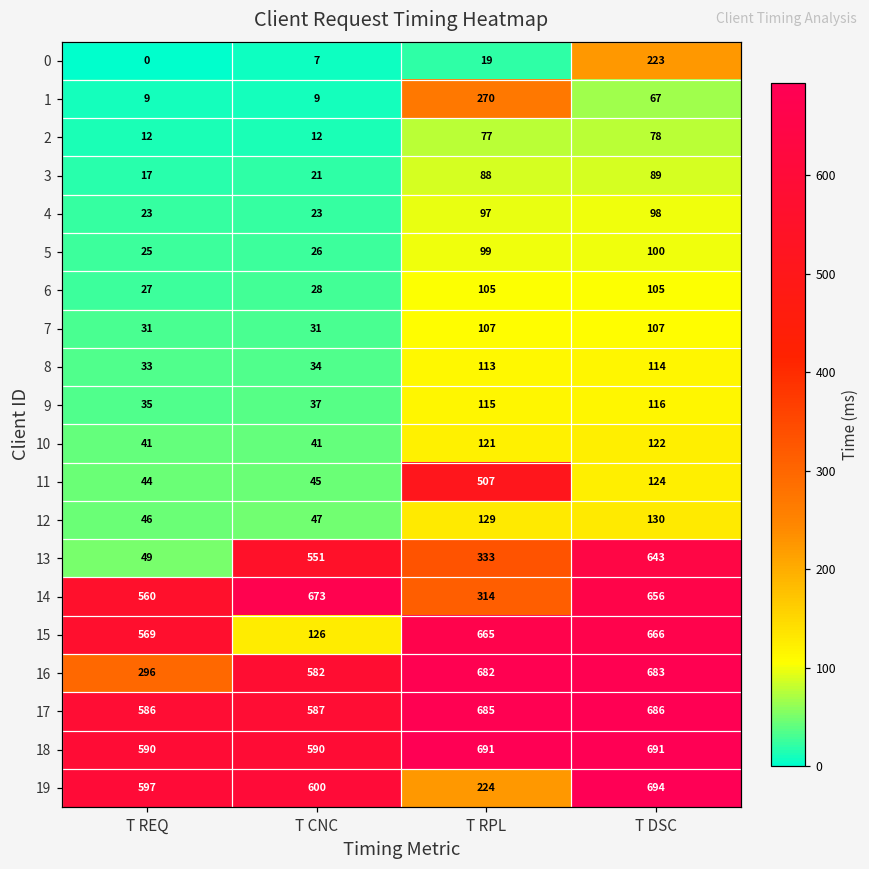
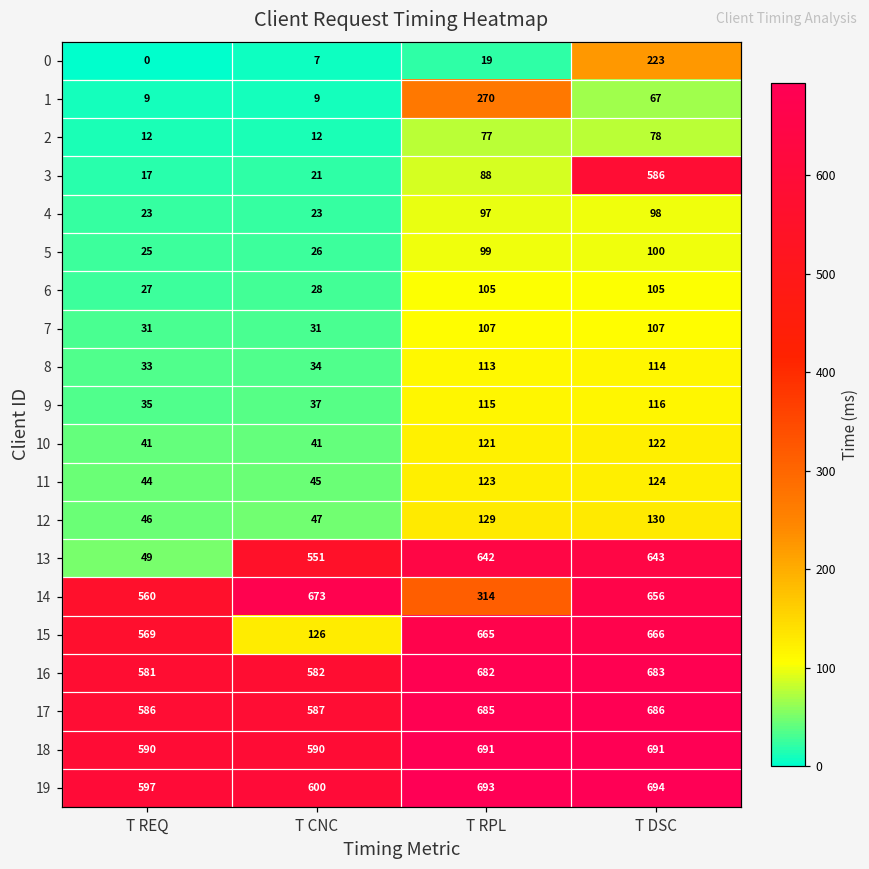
  {
    "0": {
      "T REQ": 0,
      "T CNC": 7,
      "T RPL": 19,
      "T DSC": 223
    },
    "1": {
      "T REQ": 9,
      "T CNC": 9,
      "T RPL": 270,
      "T DSC": 67
    },
    "2": {
      "T REQ": 12,
      "T CNC": 12,
      "T RPL": 77,
      "T DSC": 78
    },
    "3": {
      "T REQ": 17,
      "T CNC": 21,
      "T RPL": 88,
-     "T DSC": 89
+     "T DSC": 586
    },
    "4": {
      "T REQ": 23,
      "T CNC": 23,
      "T RPL": 97,
      "T DSC": 98
    },
    "5": {
      "T REQ": 25,
      "T CNC": 26,
      "T RPL": 99,
      "T DSC": 100
    },
    "6": {
      "T REQ": 27,
      "T CNC": 28,
      "T RPL": 105,
      "T DSC": 105
    },
    "7": {
      "T REQ": 31,
      "T CNC": 31,
      "T RPL": 107,
      "T DSC": 107
    },
    "8": {
      "T REQ": 33,
      "T CNC": 34,
      "T RPL": 113,
      "T DSC": 114
    },
    "9": {
      "T REQ": 35,
      "T CNC": 37,
      "T RPL": 115,
      "T DSC": 116
    },
    "10": {
      "T REQ": 41,
      "T CNC": 41,
      "T RPL": 121,
      "T DSC": 122
    },
    "11": {
      "T REQ": 44,
      "T CNC": 45,
-     "T RPL": 507,
+     "T RPL": 123,
      "T DSC": 124
    },
    "12": {
      "T REQ": 46,
      "T CNC": 47,
      "T RPL": 129,
      "T DSC": 130
    },
    "13": {
      "T REQ": 49,
      "T CNC": 551,
-     "T RPL": 333,
+     "T RPL": 642,
      "T DSC": 643
    },
    "14": {
      "T REQ": 560,
      "T CNC": 673,
      "T RPL": 314,
      "T DSC": 656
    },
    "15": {
      "T REQ": 569,
      "T CNC": 126,
      "T RPL": 665,
      "T DSC": 666
    },
    "16": {
-     "T REQ": 296,
+     "T REQ": 581,
      "T CNC": 582,
      "T RPL": 682,
      "T DSC": 683
    },
    "17": {
      "T REQ": 586,
      "T CNC": 587,
      "T RPL": 685,
      "T DSC": 686
    },
    "18": {
      "T REQ": 590,
      "T CNC": 590,
      "T RPL": 691,
      "T DSC": 691
    },
    "19": {
      "T REQ": 597,
      "T CNC": 600,
-     "T RPL": 224,
+     "T RPL": 693,
      "T DSC": 694
    }
  }
